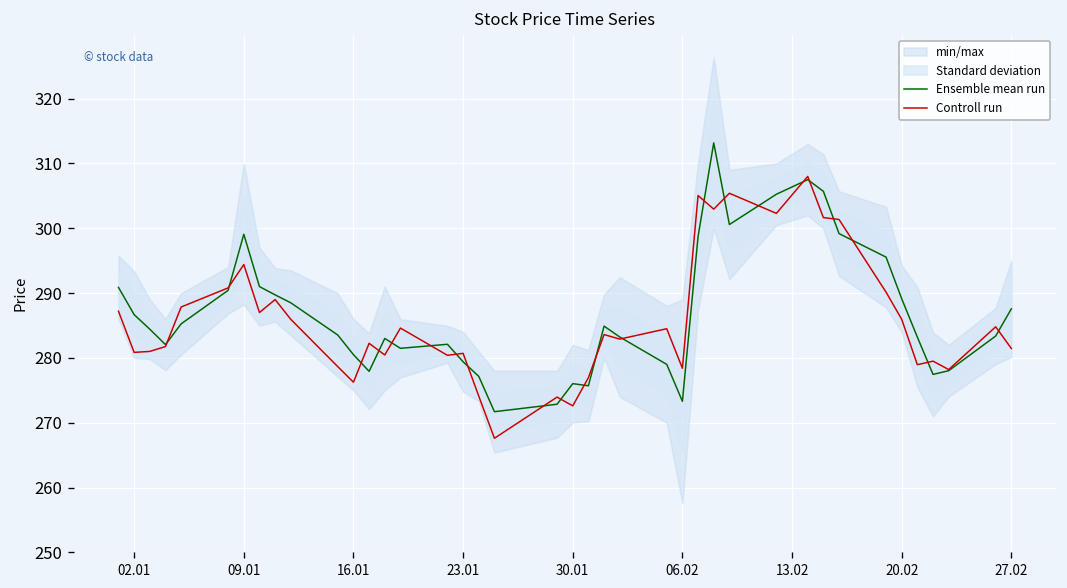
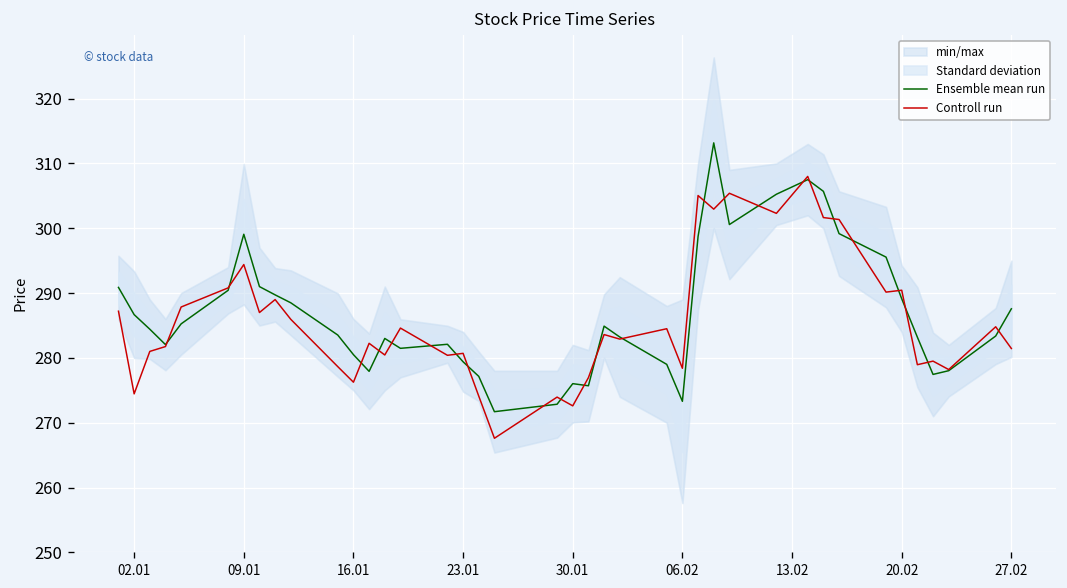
  {
    "Ensemble mean run": {
      "02.01": 287,
      "09.01": 299,
      "16.01": 281,
      "23.01": 279,
      "30.01": 276,
      "06.02": 273,
      "20.02": 289,
      "27.02": 288
    },
    "Controll run": {
-     "02.01": 281,
+     "02.01": 274,
      "09.01": 294,
      "16.01": 276,
      "23.01": 281,
      "30.01": 273,
      "06.02": 278,
-     "20.02": 286,
+     "20.02": 290,
      "27.02": 281
    }
  }
